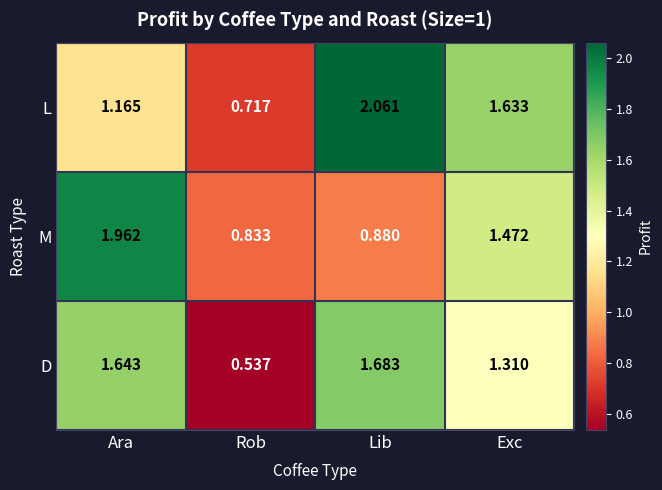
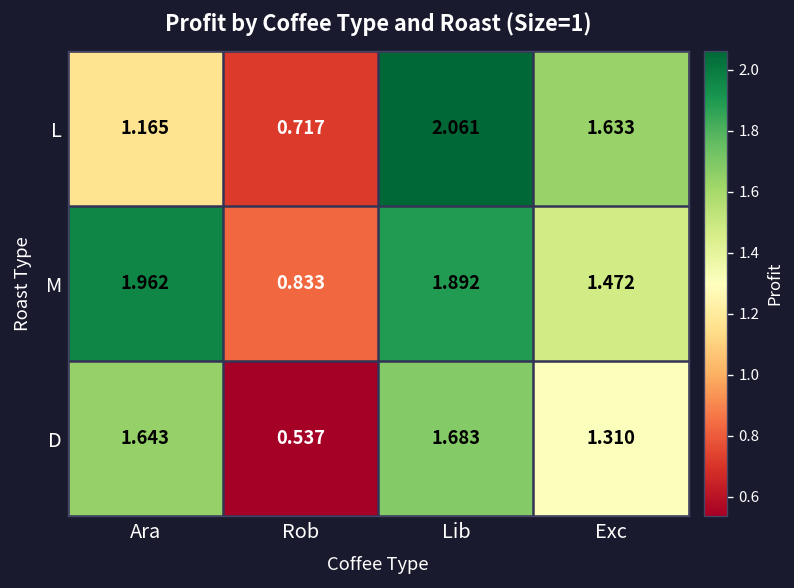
  {
    "L": {
      "Ara": 1.165,
      "Rob": 0.717,
      "Lib": 2.061,
      "Exc": 1.633
    },
    "M": {
      "Ara": 1.962,
      "Rob": 0.833,
-     "Lib": 0.880,
+     "Lib": 1.892,
      "Exc": 1.472
    },
    "D": {
      "Ara": 1.643,
      "Rob": 0.537,
      "Lib": 1.683,
      "Exc": 1.310
    }
  }
